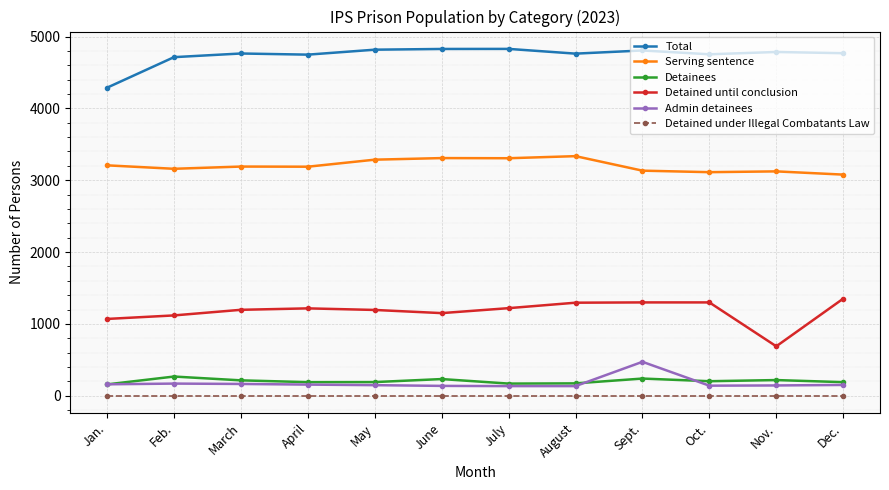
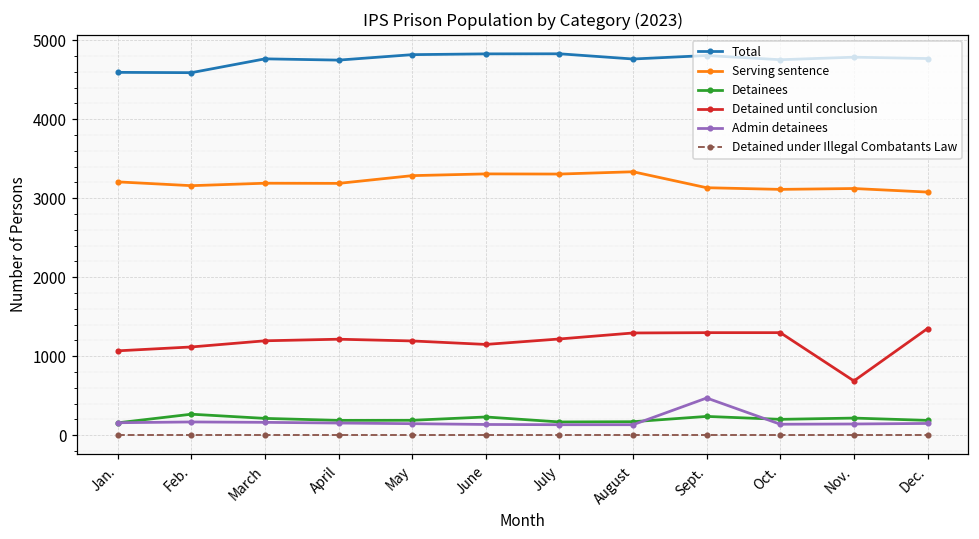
  {
    "Total": {
-     "Jan.": 4300,
-     "Feb.": 4700,
+     "Jan.": 4600,
+     "Feb.": 4600,
      "March": 4800,
      "April": 4700,
      "May": 4800,
      "June": 4800,
      "July": 4800,
      "August": 4800
    },
    "Serving sentence": {
      "Jan.": 3200,
      "Feb.": 3200,
      "March": 3200,
      "April": 3200,
      "May": 3300,
      "June": 3300,
      "July": 3300,
      "August": 3300,
      "Sept.": 3100,
      "Oct.": 3100,
      "Nov.": 3100,
      "Dec.": 3100
    },
    "Detainees": {
      "Feb.": 300,
      "March": 200,
      "May": 200,
      "June": 200,
      "August": 200,
      "Sept.": 200,
      "Oct.": 200,
      "Nov.": 200,
      "Dec.": 200
    },
    "Detained until conclusion": {
      "Jan.": 1100,
      "Feb.": 1100,
      "March": 1200,
      "April": 1200,
      "May": 1200,
      "June": 1200,
      "July": 1200,
      "August": 1300,
      "Sept.": 1300,
      "Oct.": 1300,
      "Nov.": 700,
      "Dec.": 1400
    },
    "Admin detainees": {
      "Feb.": 200,
      "March": 200,
      "May": 100,
      "June": 100,
      "August": 100,
      "Sept.": 500,
      "Oct.": 100,
      "Nov.": 100,
      "Dec.": 200
    },
    "Detained under Illegal Combatants Law": {
      "Jan.": 0,
      "Feb.": 0,
      "March": 0,
      "April": 0,
      "May": 0,
      "June": 0,
      "July": 0,
      "August": 0,
      "Sept.": 0,
      "Oct.": 0,
      "Nov.": 0,
      "Dec.": 0
    }
  }
